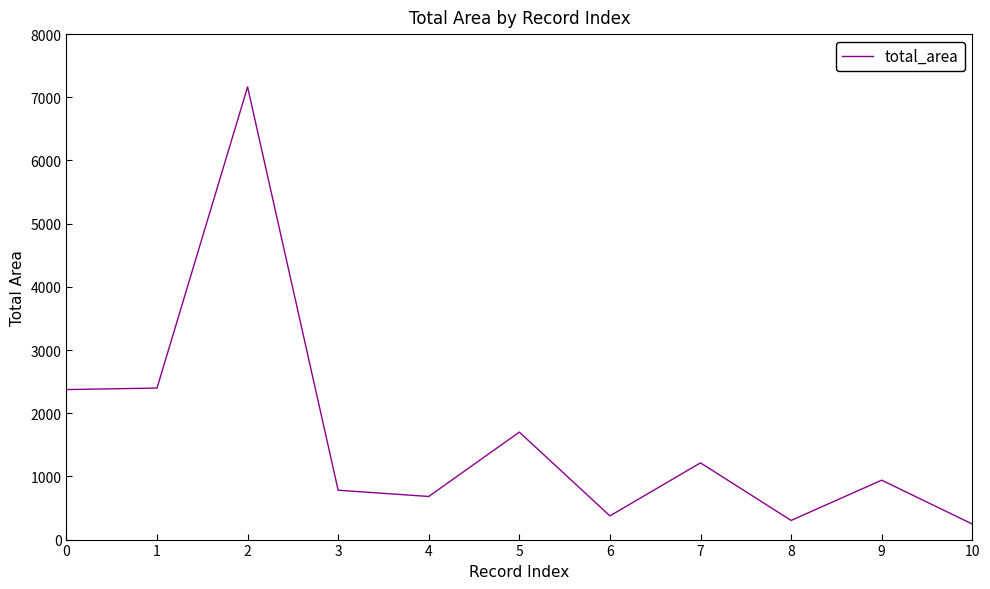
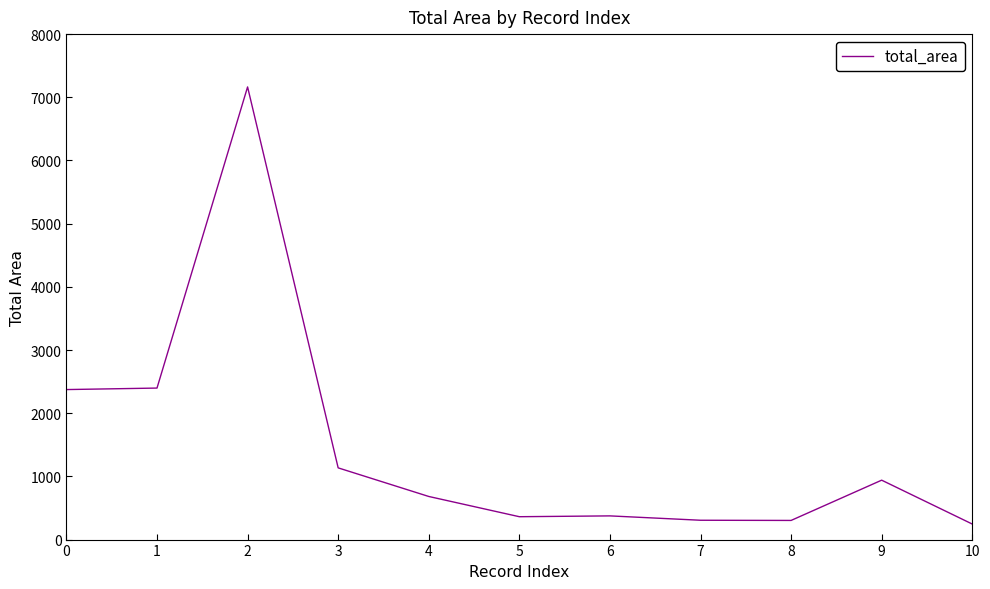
  {
    "0": 2400,
    "1": 2400,
    "2": 7200,
-   "3": 800,
+   "3": 1100,
    "4": 700,
-   "5": 1700,
+   "5": 400,
    "6": 400,
-   "7": 1200,
+   "7": 300,
    "8": 300,
    "9": 900,
    "10": 200
  }
